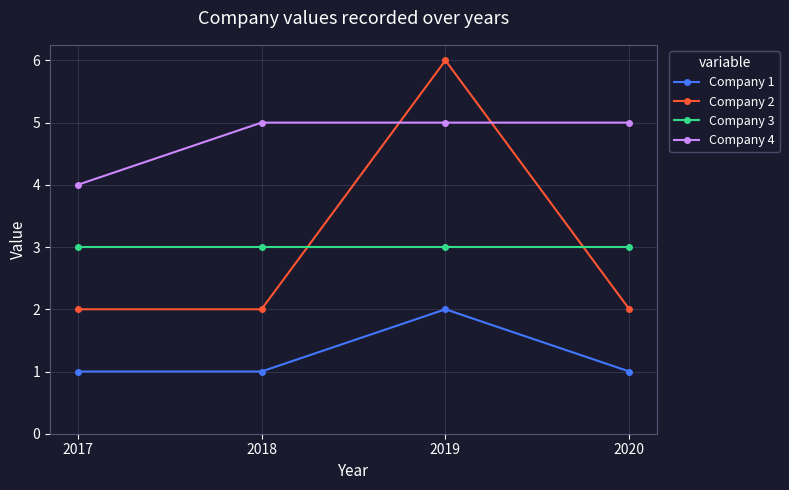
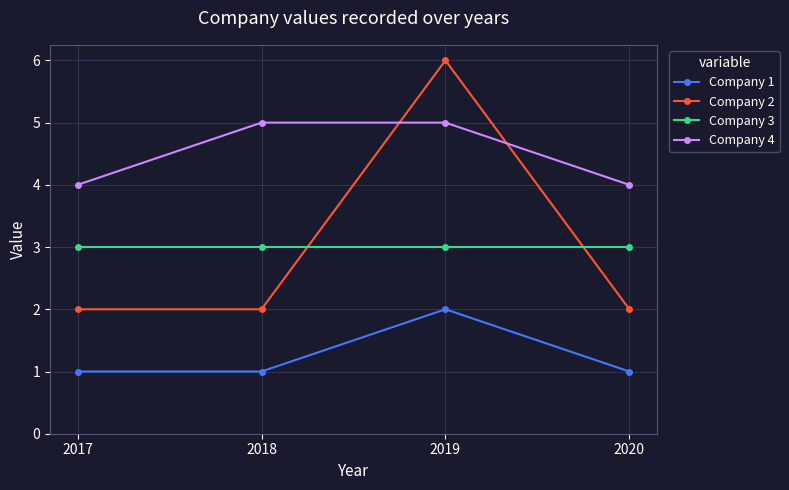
  {
    "Company 1": {
      "2017": 1,
      "2018": 1,
      "2019": 2,
      "2020": 1
    },
    "Company 2": {
      "2017": 2,
      "2018": 2,
      "2019": 6,
      "2020": 2
    },
    "Company 3": {
      "2017": 3,
      "2018": 3,
      "2019": 3,
      "2020": 3
    },
    "Company 4": {
      "2017": 4,
      "2018": 5,
      "2019": 5,
-     "2020": 5
+     "2020": 4
    }
  }
